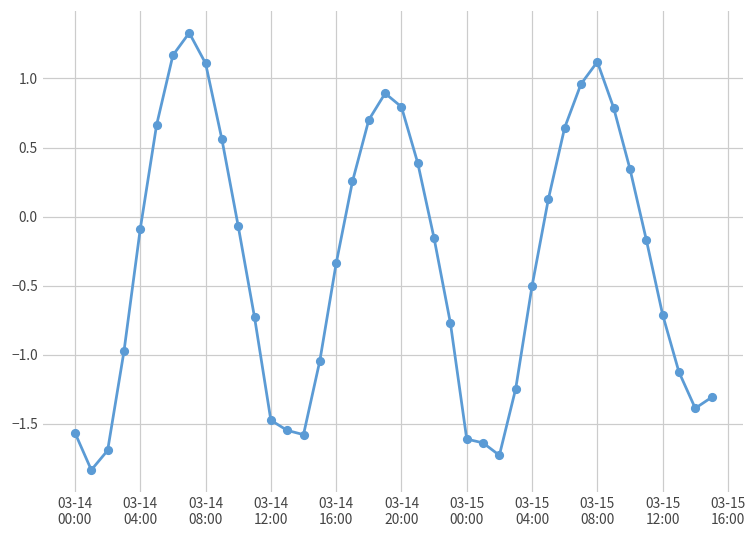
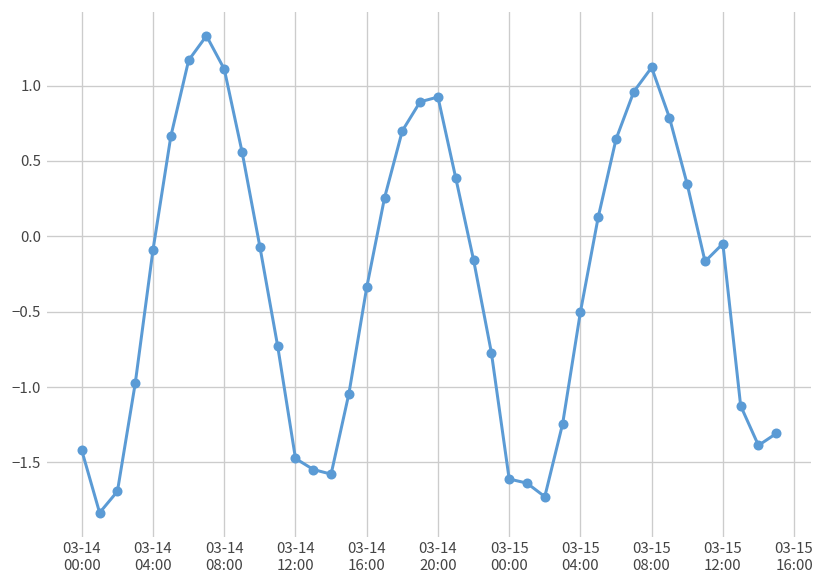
  {
-   "03-14 00:00": -1.56,
+   "03-14 00:00": -1.42,
    "03-14 04:00": -0.09,
    "03-14 08:00": 1.11,
    "03-14 12:00": -1.47,
    "03-14 16:00": -0.34,
-   "03-14 20:00": 0.79,
+   "03-14 20:00": 0.92,
    "03-15 00:00": -1.61,
    "03-15 04:00": -0.50,
    "03-15 08:00": 1.12,
-   "03-15 12:00": -0.71
+   "03-15 12:00": -0.05
  }
